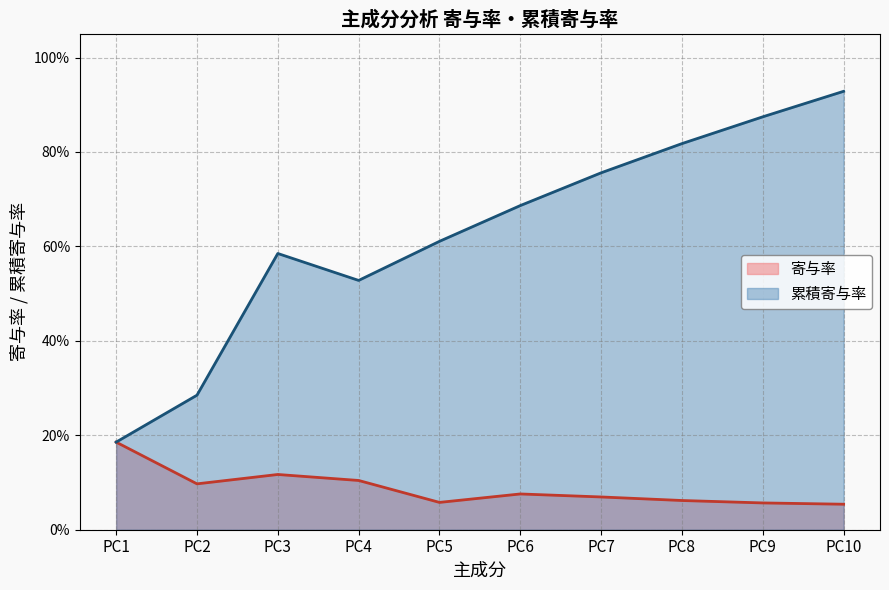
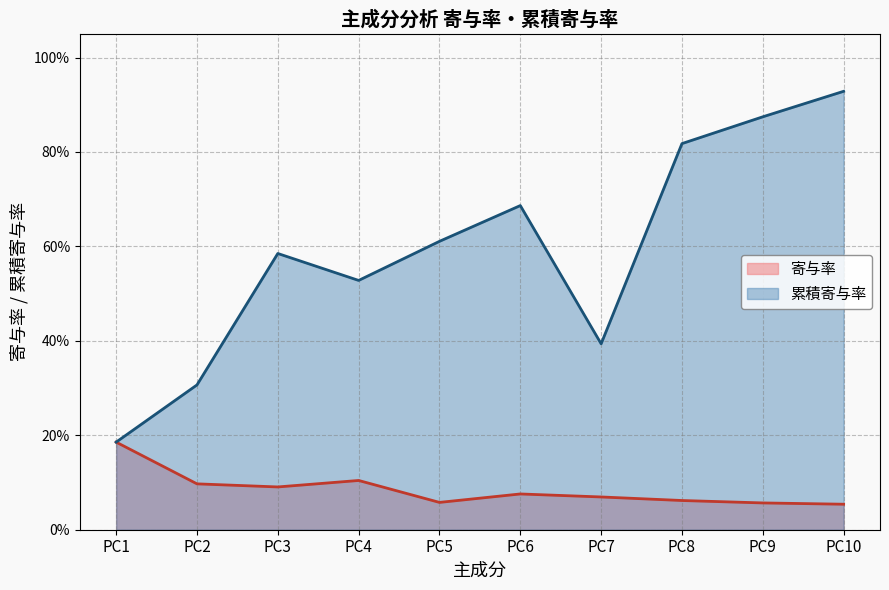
  {
    "寄与率": {
      "PC2": "10%",
-     "PC3": "12%",
+     "PC3": "9%",
      "PC4": "10%",
      "PC5": "6%",
      "PC6": "8%",
      "PC7": "7%",
      "PC8": "6%",
      "PC9": "6%",
      "PC10": "5%"
    },
    "累積寄与率": {
-     "PC2": "28%",
+     "PC2": "31%",
      "PC3": "59%",
      "PC4": "53%",
      "PC5": "61%",
      "PC6": "69%",
-     "PC7": "76%",
+     "PC7": "39%",
      "PC8": "82%",
      "PC9": "87%",
      "PC10": "93%"
    }
  }
